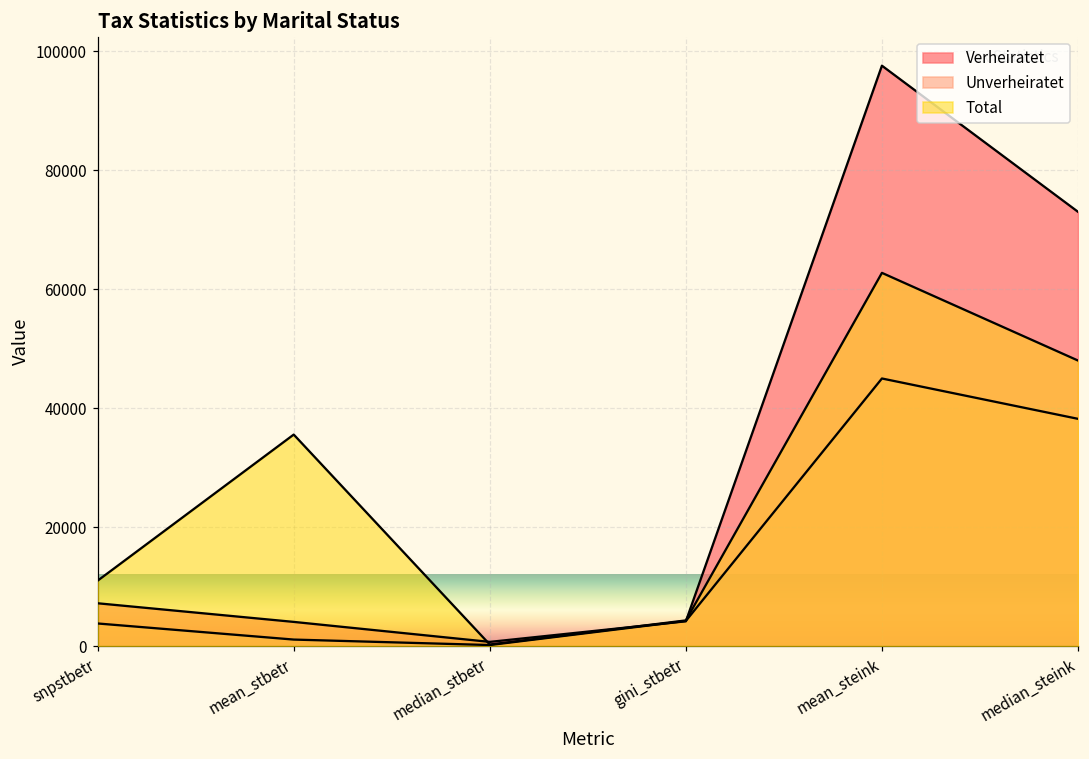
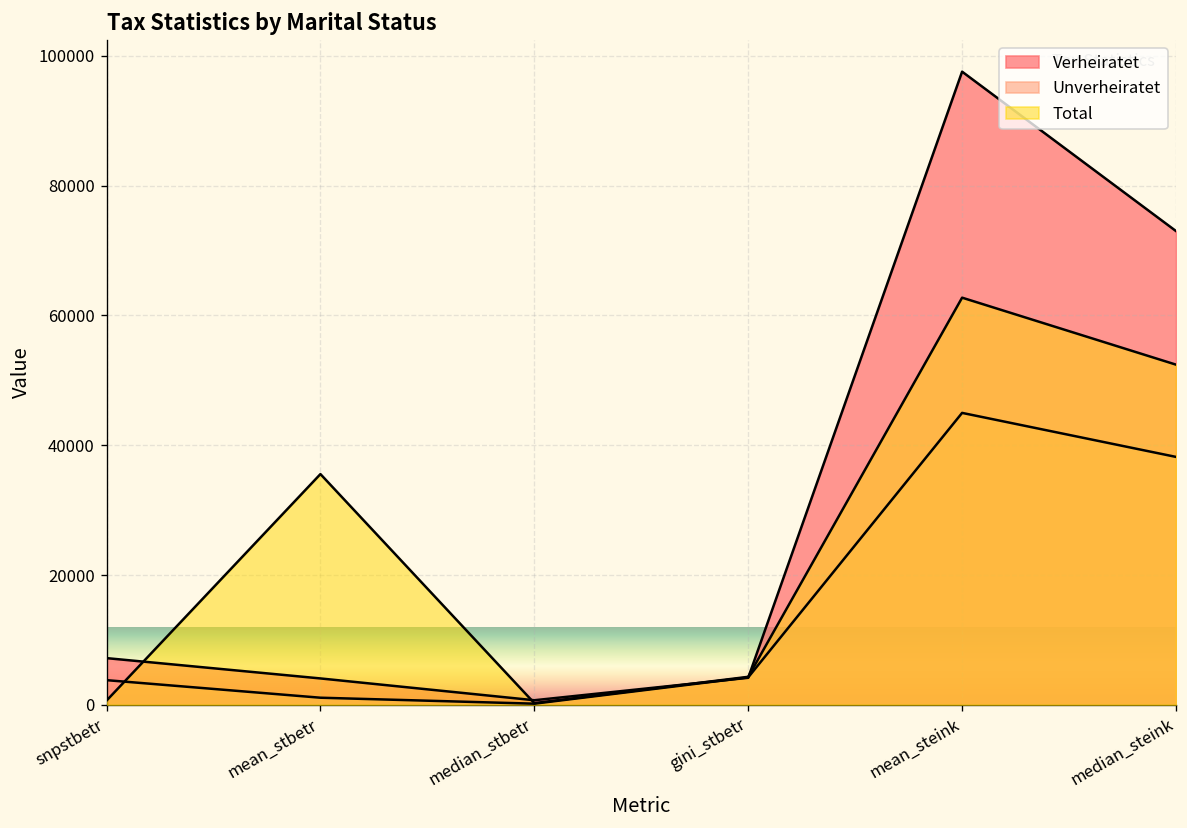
  {
    "Total": {
-     "snpstbetr": 11000,
+     "snpstbetr": 1000,
      "mean_stbetr": 36000,
      "mean_steink": 63000,
-     "median_steink": 48000
+     "median_steink": 52000
    }
  }
